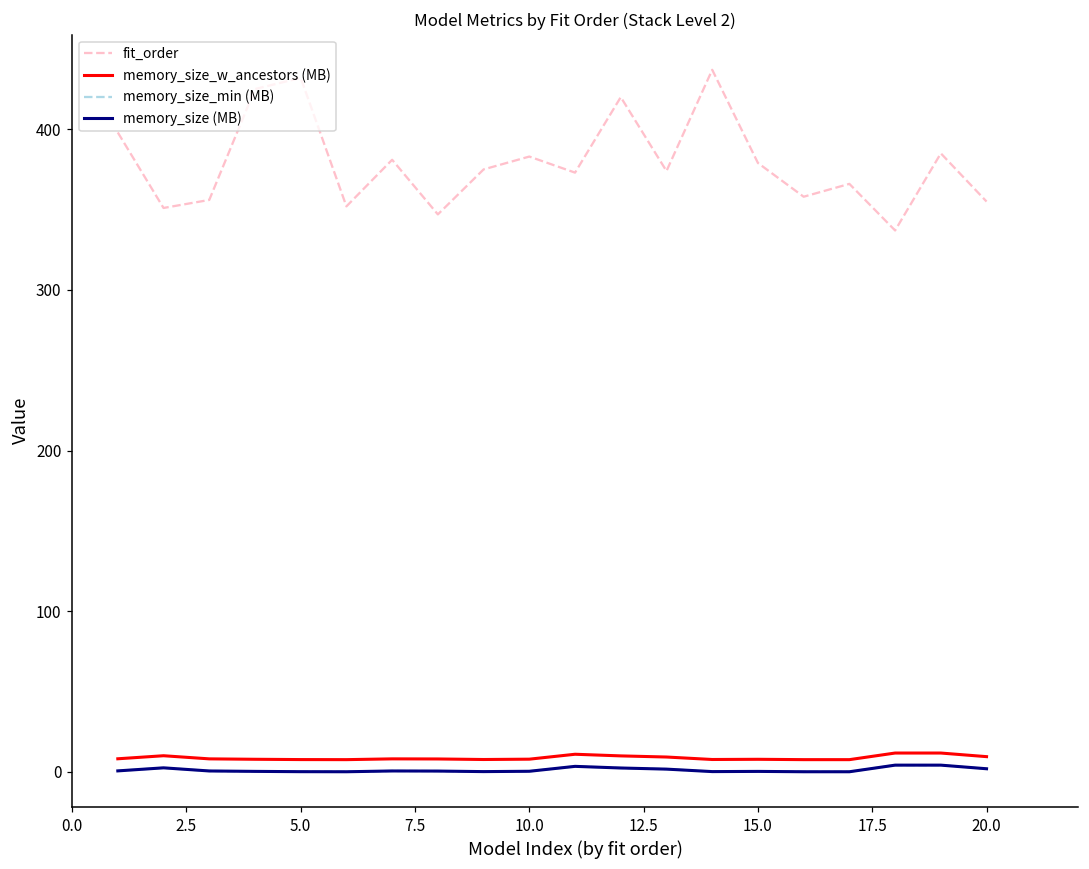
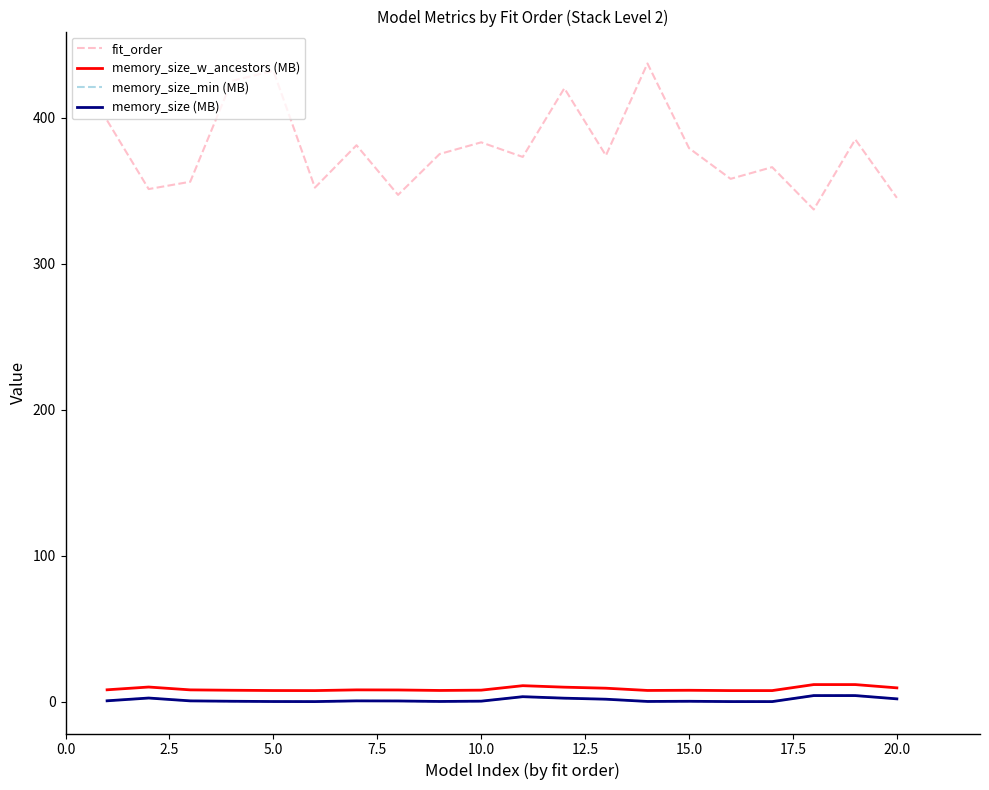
  {
    "fit_order": {
      "10.0": 383,
      "15.0": 379,
-     "20.0": 355
+     "20.0": 345
    },
    "memory_size_w_ancestors (MB)": {
      "5.0": 8,
      "10.0": 8,
      "15.0": 8,
      "20.0": 9
    },
    "memory_size (MB)": {
      "5.0": 0,
      "10.0": 0,
      "15.0": 0,
      "20.0": 2
    }
  }
